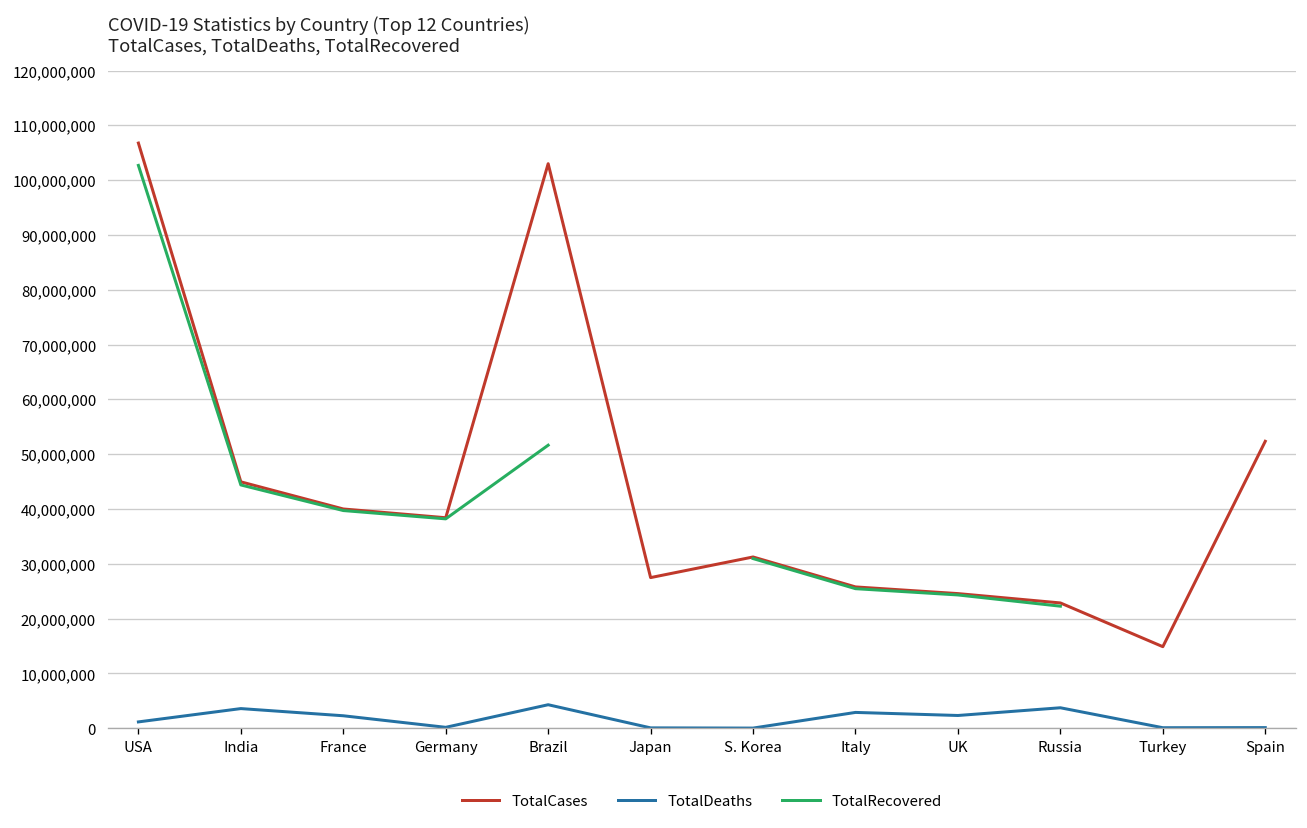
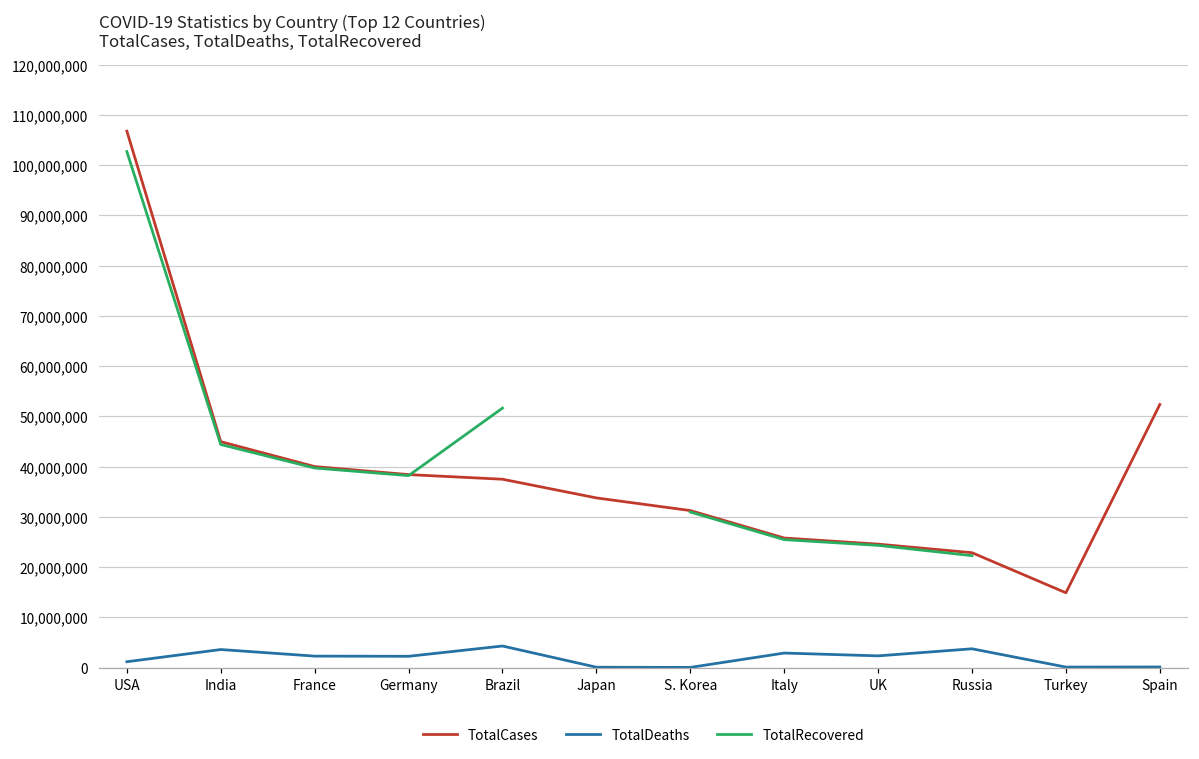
  {
    "TotalCases": {
      "USA": "107,000,000",
-     "Brazil": "103,000,000",
-     "Japan": "27,000,000",
+     "Brazil": "37,000,000",
+     "Japan": "34,000,000",
      "Russia": "23,000,000",
      "Turkey": "15,000,000",
      "Spain": "52,000,000"
    },
    "TotalDeaths": {
      "USA": "1,000,000",
      "India": "4,000,000",
      "France": "2,000,000",
-     "Germany": "0",
+     "Germany": "2,000,000",
      "Brazil": "4,000,000",
      "Japan": "0",
      "S. Korea": "0",
      "Italy": "3,000,000",
      "UK": "2,000,000",
      "Russia": "4,000,000",
      "Turkey": "0",
      "Spain": "0"
    },
    "TotalRecovered": {
      "USA": "103,000,000",
      "Brazil": "52,000,000",
      "Russia": "22,000,000",
      "Spain": "38,000,000"
    }
  }
